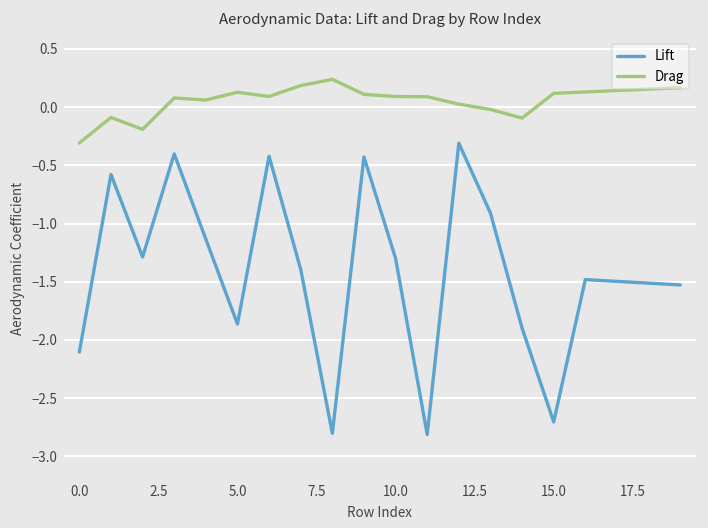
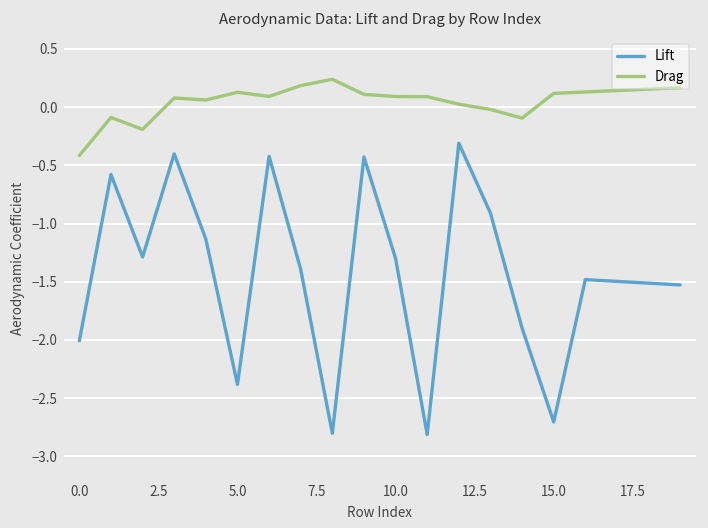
  {
    "Lift": {
-     "0.0": -2.1,
-     "5.0": -1.9,
+     "0.0": -2.0,
+     "5.0": -2.4,
      "10.0": -1.3,
      "15.0": -2.7
    },
    "Drag": {
-     "0.0": -0.3,
+     "0.0": -0.4,
      "5.0": 0.1,
      "10.0": 0.1,
      "15.0": 0.1
    }
  }
